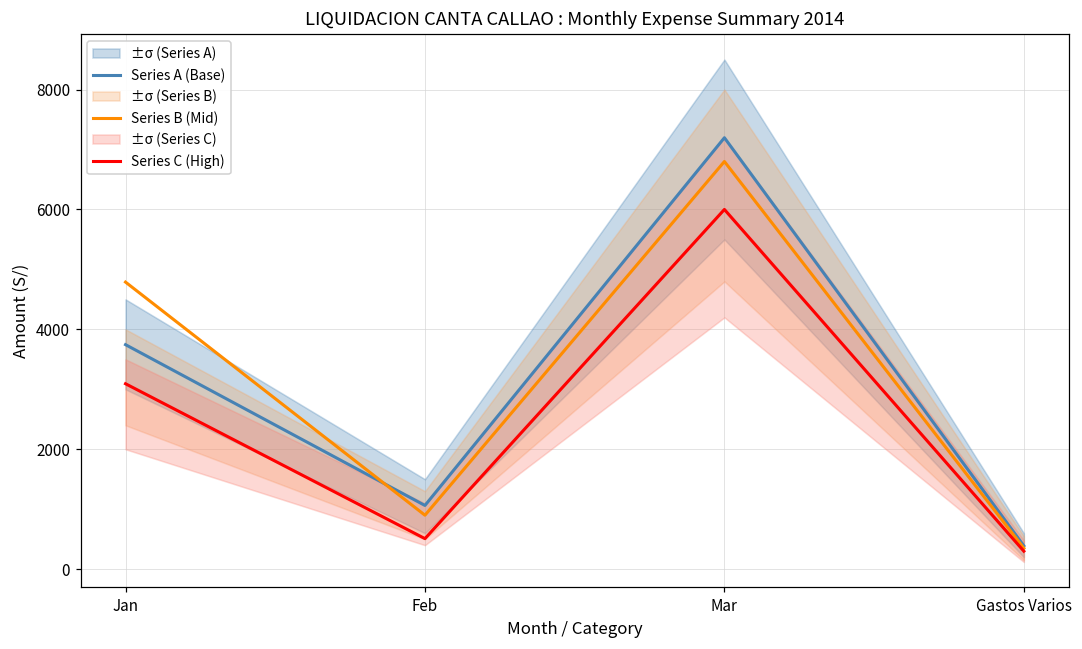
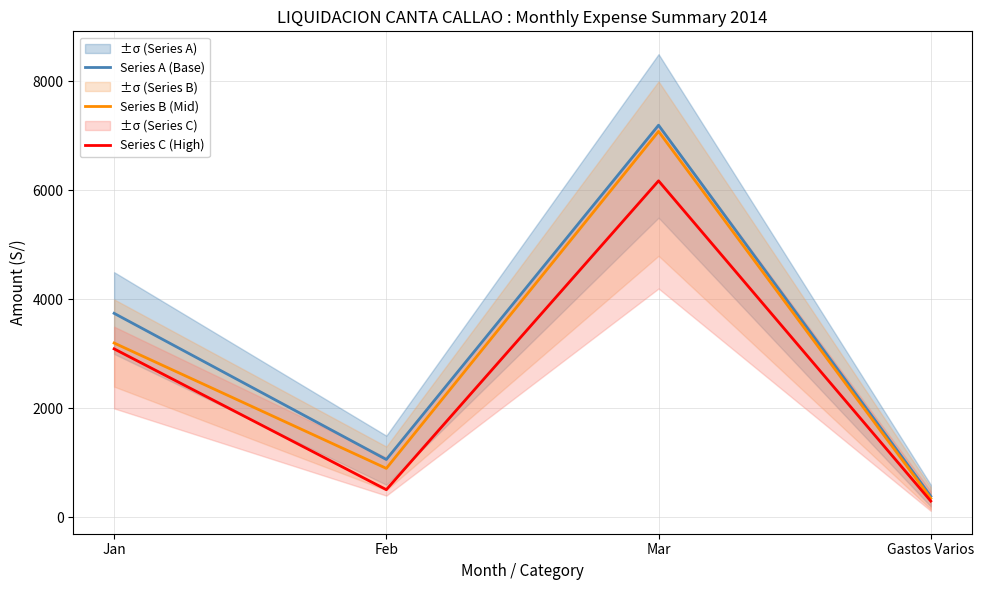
  {
    "Series B (Mid)": {
-     "Jan": 4800,
+     "Jan": 3200,
      "Feb": 900,
-     "Mar": 6800
+     "Mar": 7100
    },
    "Series C (High)": {
      "Jan": 3100,
      "Feb": 500,
-     "Mar": 6000,
+     "Mar": 6200,
      "Gastos Varios": 300
    }
  }
